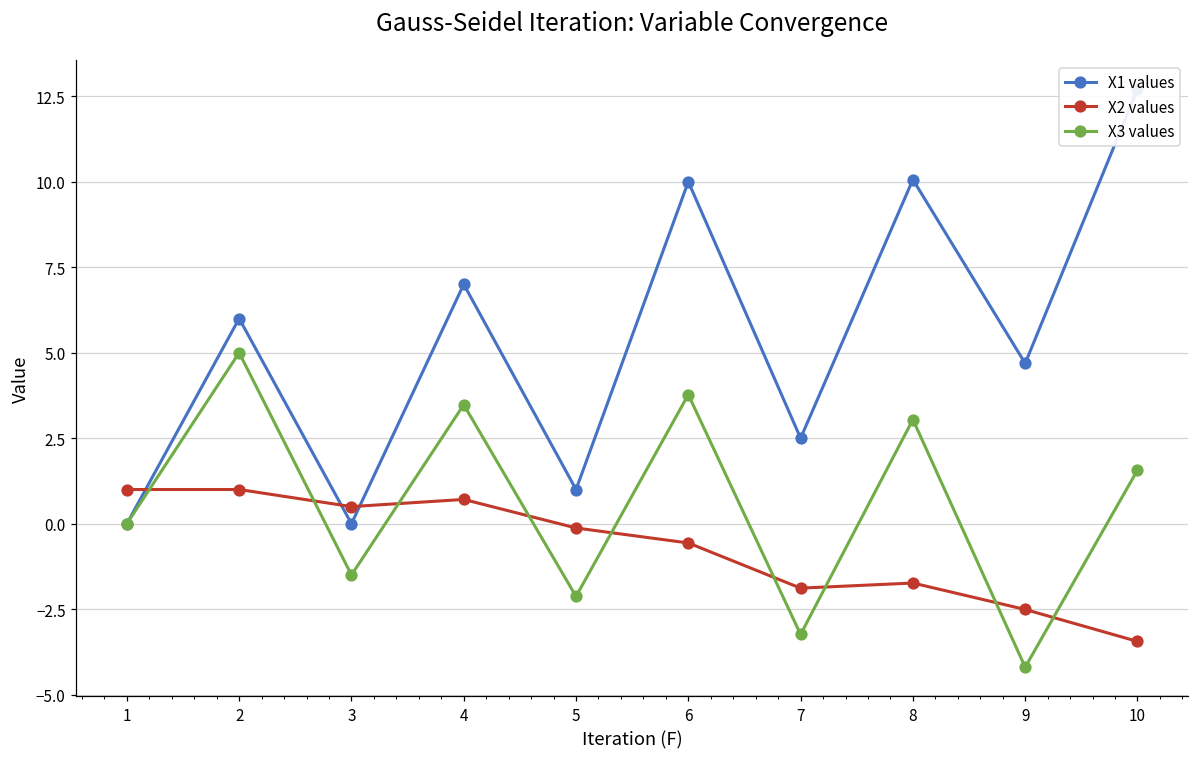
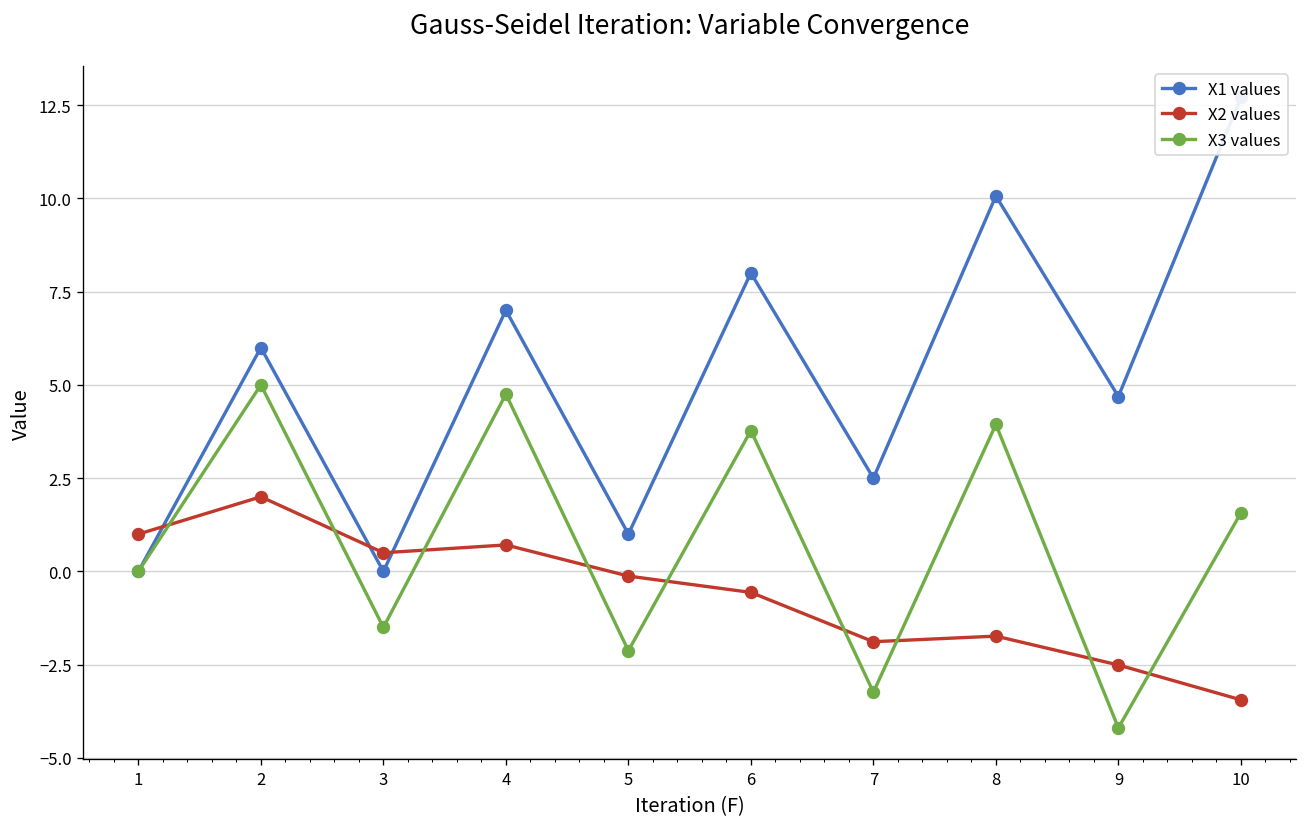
  {
    "X1 values": {
      "2": 6,
      "3": 0,
      "4": 7,
      "5": 1,
-     "6": 10,
+     "6": 8,
      "7": 2.5,
      "8": 10,
      "9": 4.7
    },
    "X2 values": {
      "1": 1,
-     "2": 1,
+     "2": 2,
      "3": 0.5,
      "4": 0.7,
      "5": -0.1,
      "6": -0.6,
      "7": -1.9,
      "8": -1.7,
      "9": -2.5,
      "10": -3.4
    },
    "X3 values": {
      "2": 5.0,
      "3": -1.5,
-     "4": 3.5,
+     "4": 4.8,
      "5": -2.1,
      "6": 3.8,
      "7": -3.2,
-     "8": 3.0,
+     "8": 3.9,
      "9": -4.2,
      "10": 1.6
    }
  }
